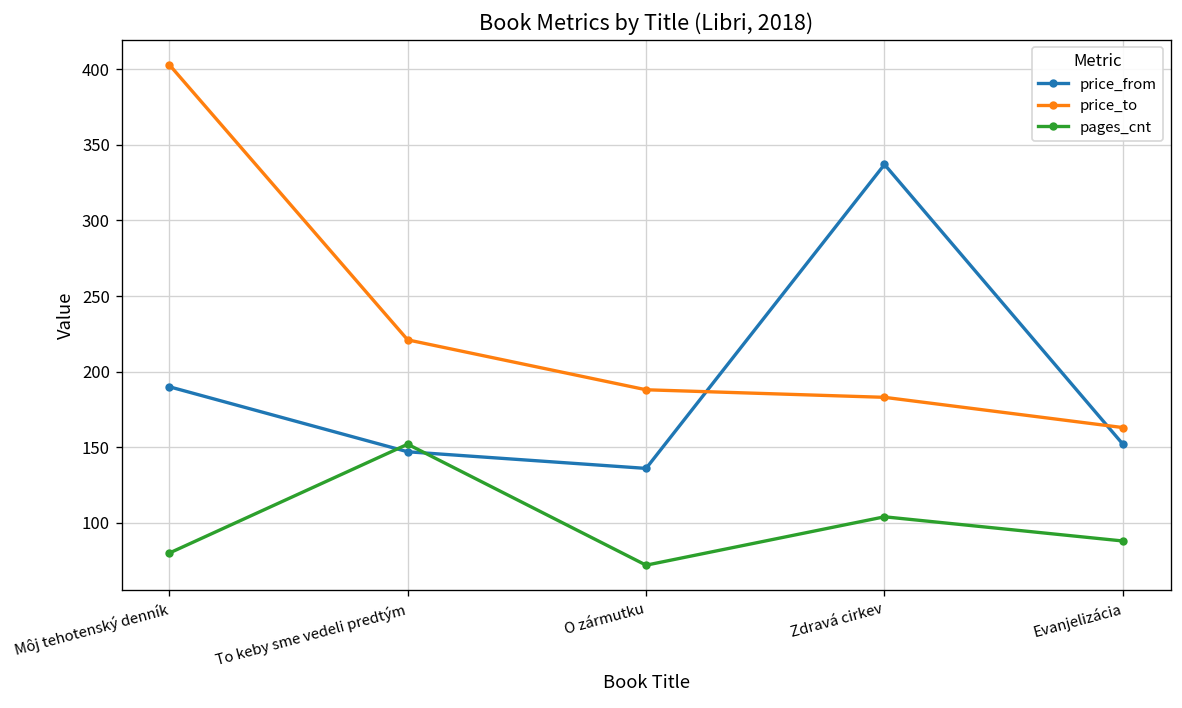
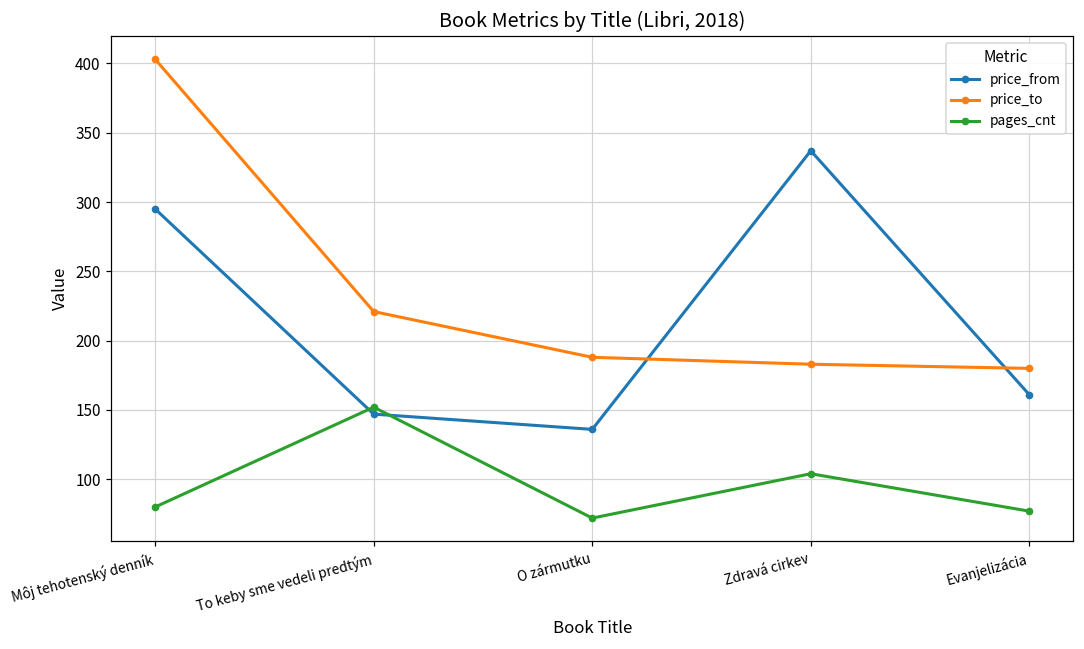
  {
    "price_from": {
-     "Môj tehotenský denník": 190,
+     "Môj tehotenský denník": 295,
      "To keby sme vedeli predtým": 147,
      "O zármutku": 136,
      "Zdravá cirkev": 337,
-     "Evanjelizácia": 152
+     "Evanjelizácia": 161
    },
    "price_to": {
      "Môj tehotenský denník": 403,
      "To keby sme vedeli predtým": 221,
      "O zármutku": 188,
      "Zdravá cirkev": 183,
-     "Evanjelizácia": 163
+     "Evanjelizácia": 180
    },
    "pages_cnt": {
      "Môj tehotenský denník": 80,
      "To keby sme vedeli predtým": 152,
      "O zármutku": 72,
      "Zdravá cirkev": 104,
-     "Evanjelizácia": 88
+     "Evanjelizácia": 77
    }
  }
